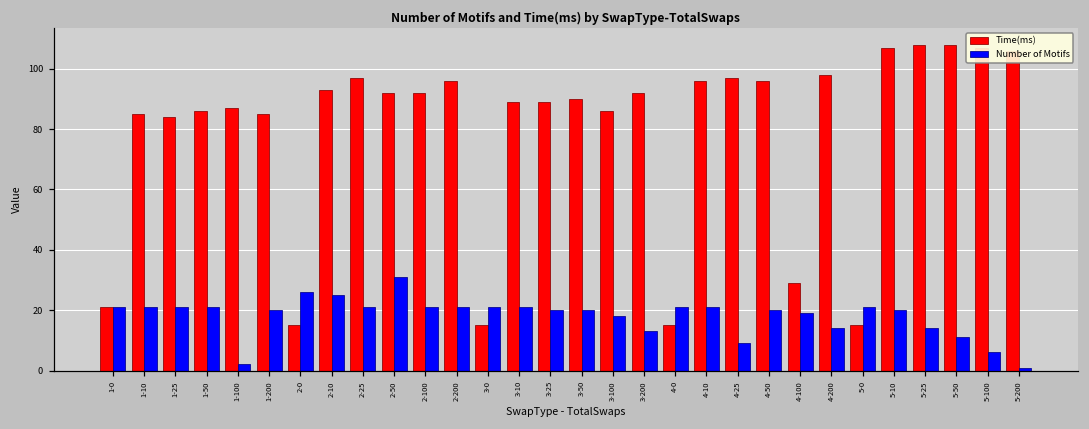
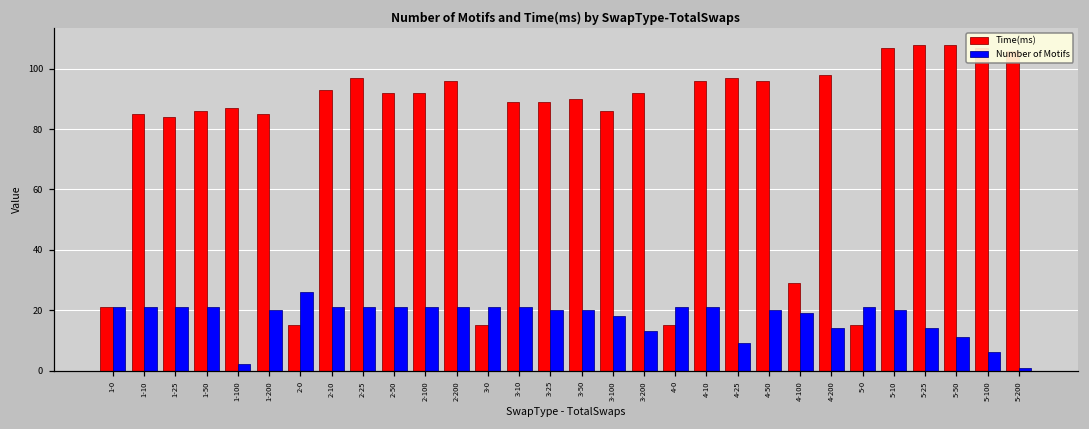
  {
    "Time(ms)": {
      "1-0": 21,
      "1-10": 85,
      "1-25": 84,
      "1-50": 86,
      "1-100": 87,
      "1-200": 85,
      "2-0": 15,
      "2-10": 93,
      "2-25": 97,
      "2-50": 92,
      "2-100": 92,
      "2-200": 96,
      "3-0": 15,
      "3-10": 89,
      "3-25": 89,
      "3-50": 90,
      "3-100": 86,
      "3-200": 92,
      "4-0": 15,
      "4-10": 96,
      "4-25": 97,
      "4-50": 96,
      "4-100": 29,
      "4-200": 98,
      "5-0": 15,
      "5-10": 107,
      "5-25": 108,
      "5-50": 108
    },
    "Number of Motifs": {
      "1-0": 21,
      "1-10": 21,
      "1-25": 21,
      "1-50": 21,
      "1-100": 2,
      "1-200": 20,
      "2-0": 26,
-     "2-10": 25,
+     "2-10": 21,
      "2-25": 21,
-     "2-50": 31,
+     "2-50": 21,
      "2-100": 21,
      "2-200": 21,
      "3-0": 21,
      "3-10": 21,
      "3-25": 20,
      "3-50": 20,
      "3-100": 18,
      "3-200": 13,
      "4-0": 21,
      "4-10": 21,
      "4-25": 9,
      "4-50": 20,
      "4-100": 19,
      "4-200": 14,
      "5-0": 21,
      "5-10": 20,
      "5-25": 14,
      "5-50": 11,
      "5-100": 6,
      "5-200": 1
    }
  }
